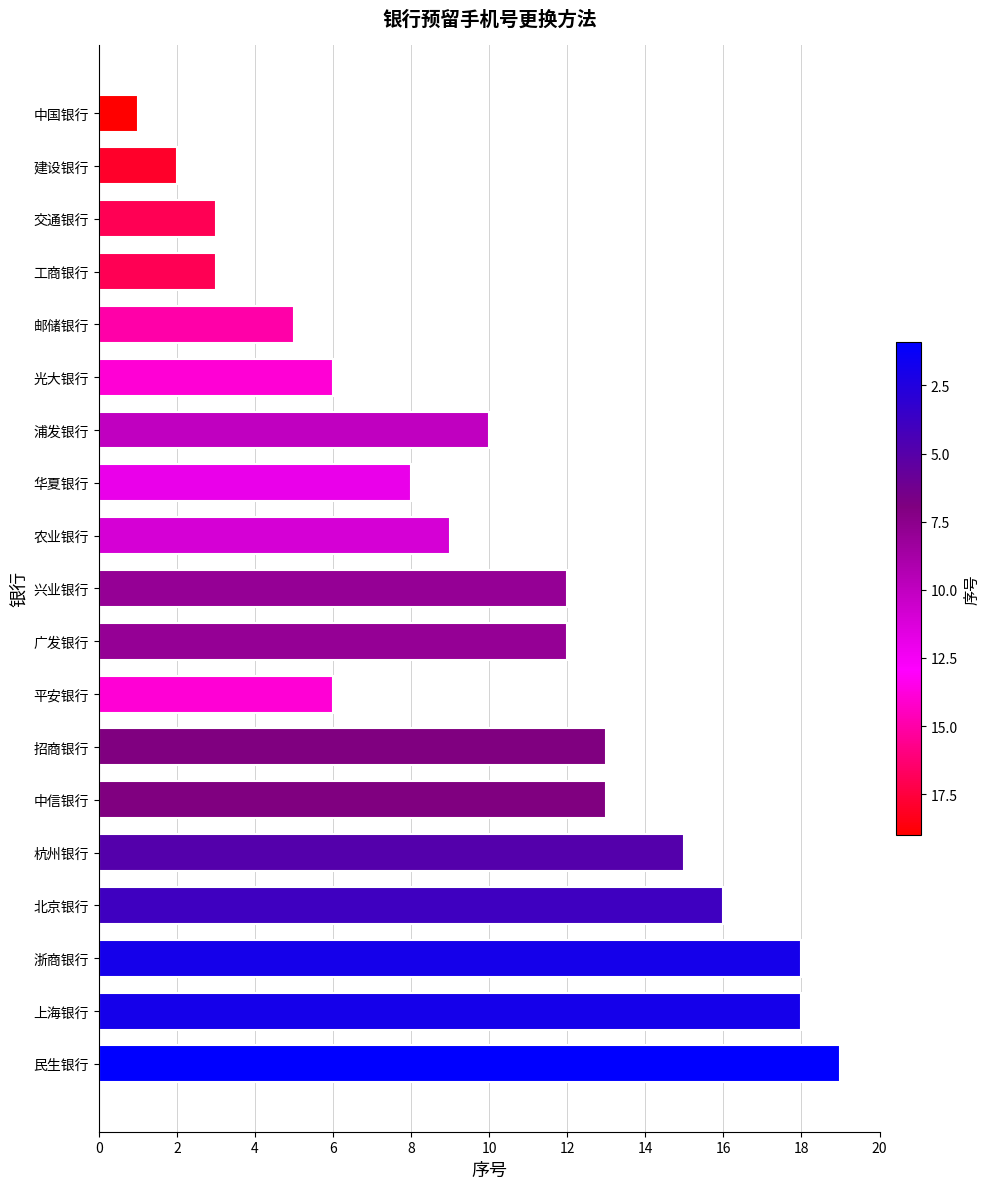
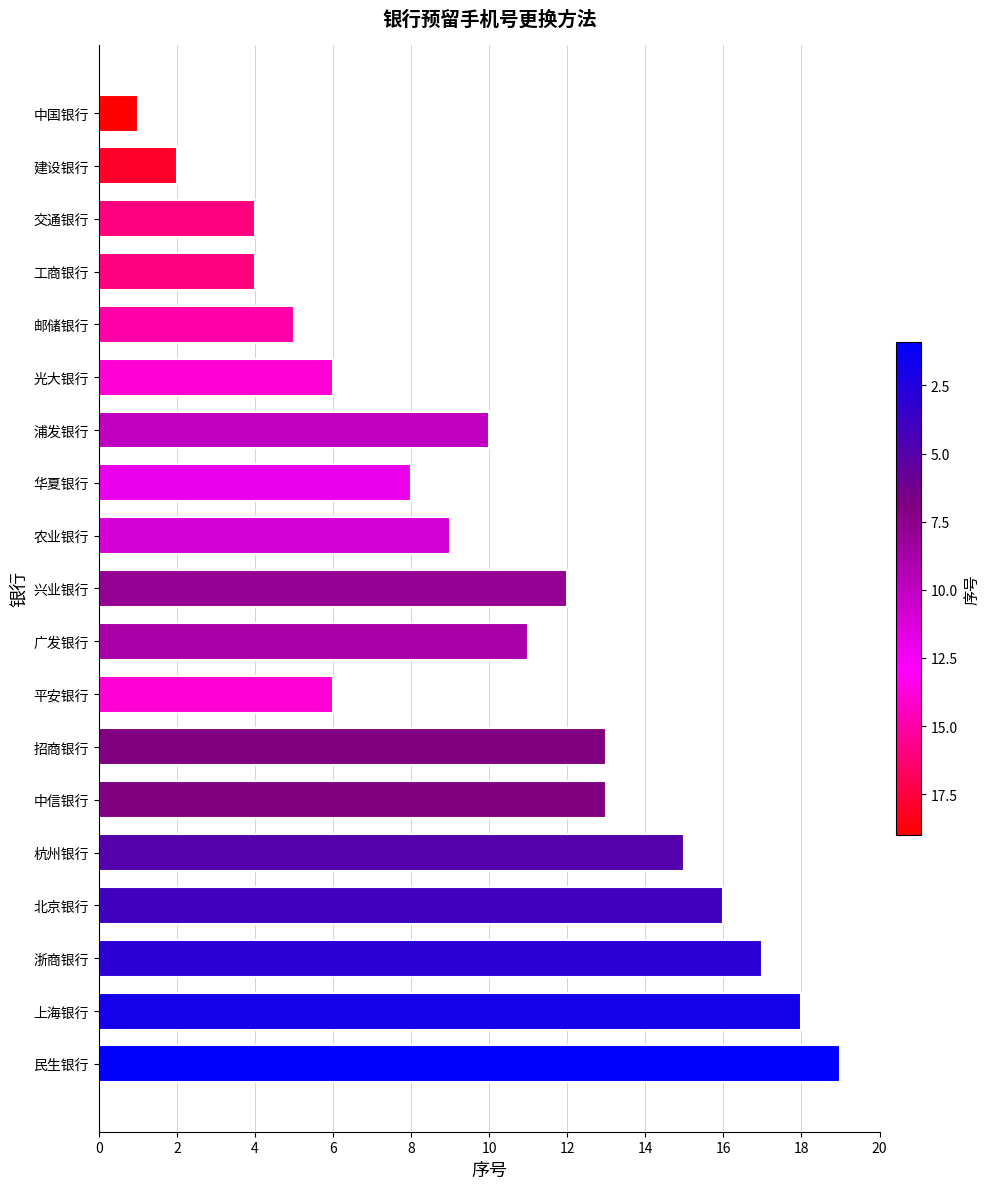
  {
    "中国银行": 1,
    "建设银行": 2,
-   "交通银行": 3,
-   "工商银行": 3,
+   "交通银行": 4,
+   "工商银行": 4,
    "邮储银行": 5,
    "光大银行": 6,
    "浦发银行": 10,
    "华夏银行": 8,
    "农业银行": 9,
    "兴业银行": 12,
-   "广发银行": 12,
+   "广发银行": 11,
    "平安银行": 6,
    "招商银行": 13,
    "中信银行": 13,
    "杭州银行": 15,
    "北京银行": 16,
-   "浙商银行": 18,
+   "浙商银行": 17,
    "上海银行": 18,
    "民生银行": 19
  }
